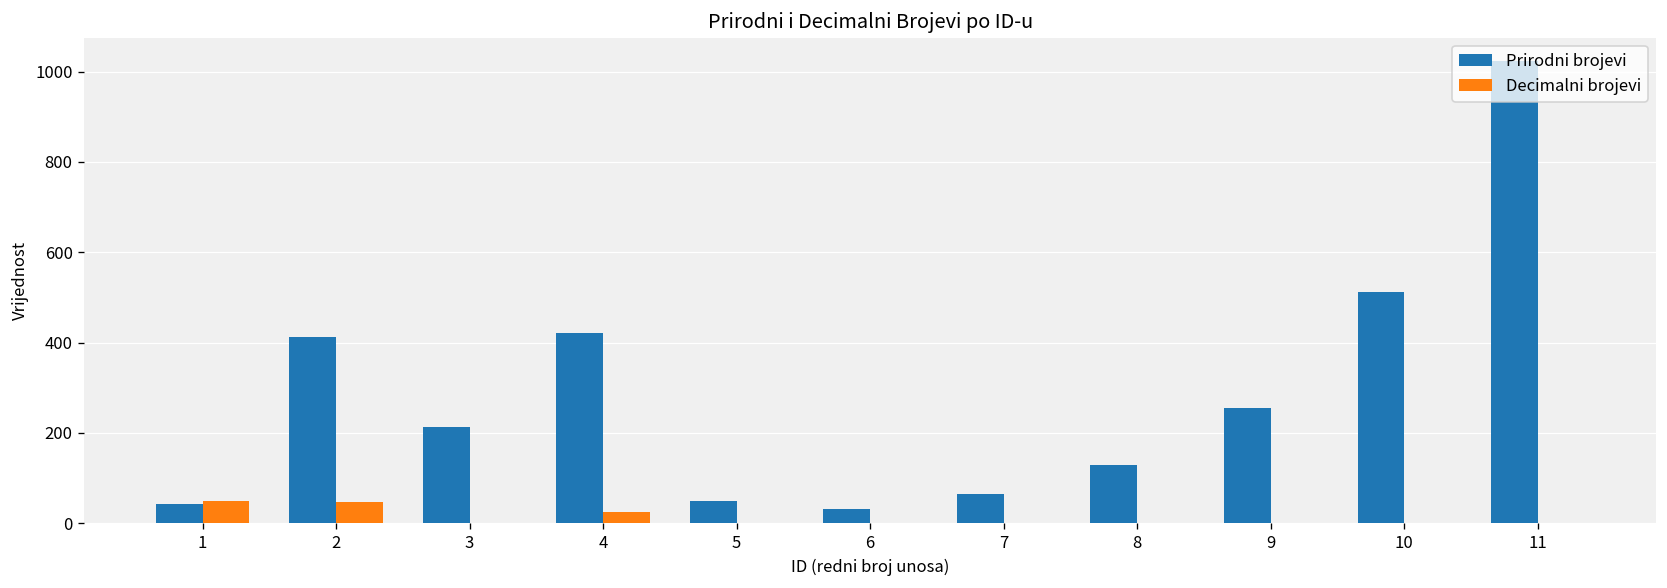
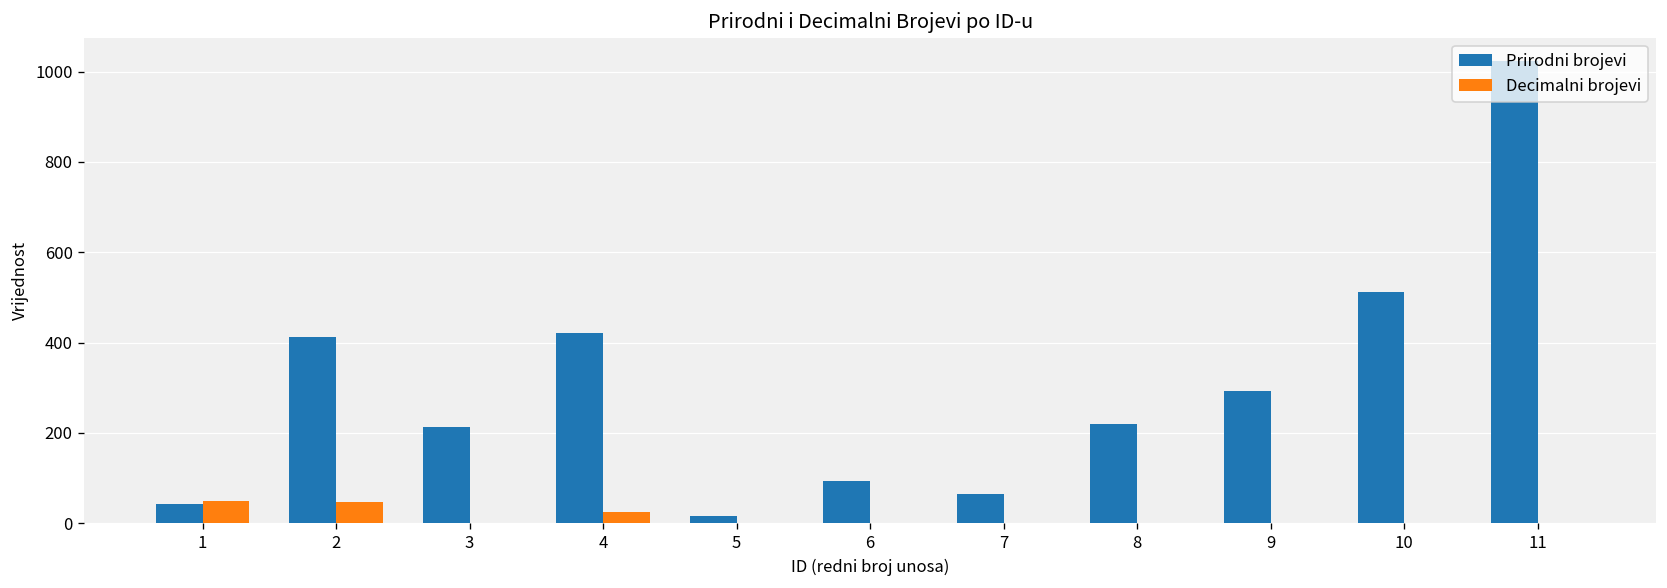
  {
    "Prirodni brojevi": {
      "1": 40,
      "2": 410,
      "3": 210,
      "4": 420,
-     "5": 50,
-     "6": 30,
+     "5": 20,
+     "6": 90,
      "7": 60,
-     "8": 130,
-     "9": 260,
+     "8": 220,
+     "9": 290,
      "10": 510
    },
    "Decimalni brojevi": {
      "1": 50,
      "2": 50,
      "4": 30
    }
  }
